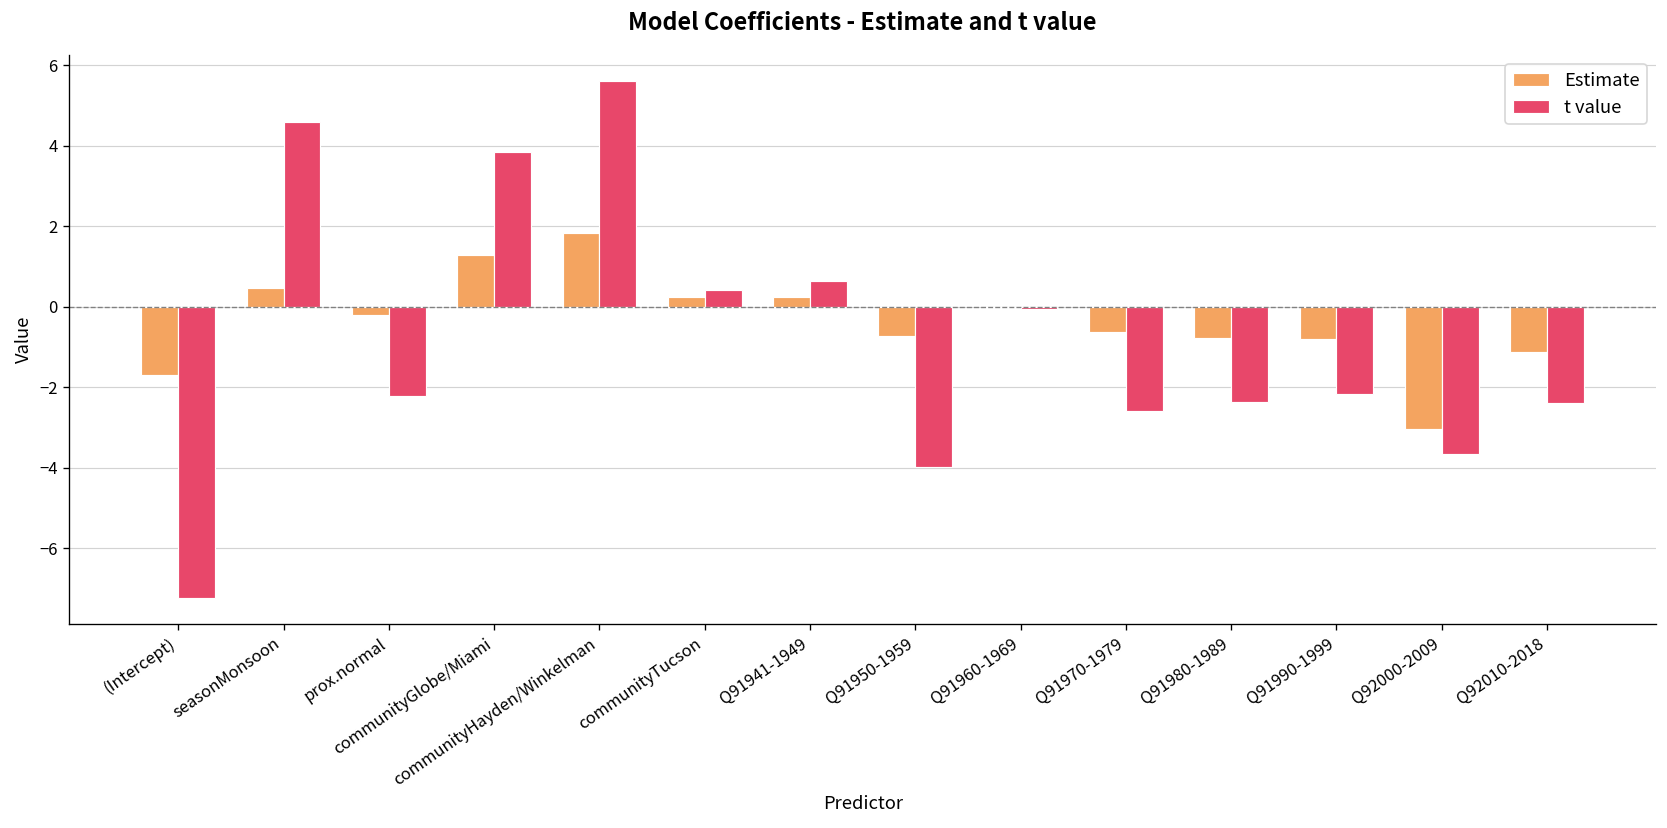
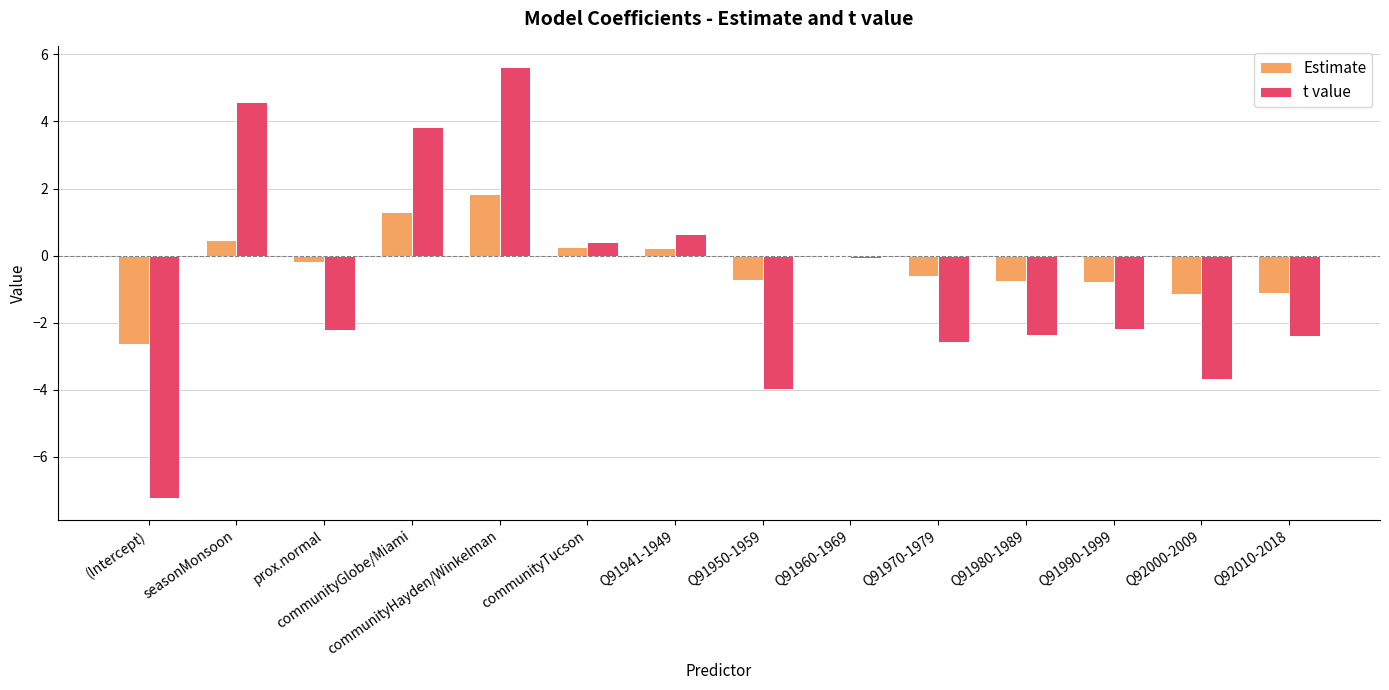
  {
    "Estimate": {
-     "(Intercept)": -1.7,
+     "(Intercept)": -2.6,
      "seasonMonsoon": 0.5,
      "prox.normal": -0.2,
      "communityGlobe/Miami": 1.3,
      "communityHayden/Winkelman": 1.8,
      "communityTucson": 0.2,
      "Q91941-1949": 0.2,
      "Q91950-1959": -0.7,
      "Q91970-1979": -0.6,
      "Q91980-1989": -0.8,
      "Q91990-1999": -0.8,
-     "Q92000-2009": -3.0,
+     "Q92000-2009": -1.1,
      "Q92010-2018": -1.1
    },
    "t value": {
      "(Intercept)": -7.2,
      "seasonMonsoon": 4.6,
      "prox.normal": -2.2,
      "communityGlobe/Miami": 3.8,
      "communityHayden/Winkelman": 5.6,
      "communityTucson": 0.4,
      "Q91941-1949": 0.7,
      "Q91950-1959": -4.0,
      "Q91970-1979": -2.6,
      "Q91980-1989": -2.4,
      "Q91990-1999": -2.2,
      "Q92000-2009": -3.7,
      "Q92010-2018": -2.4
    }
  }
